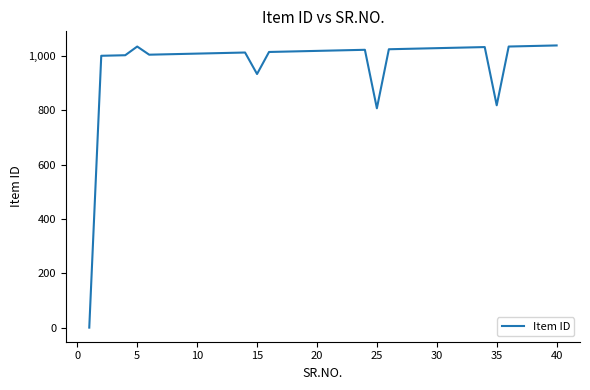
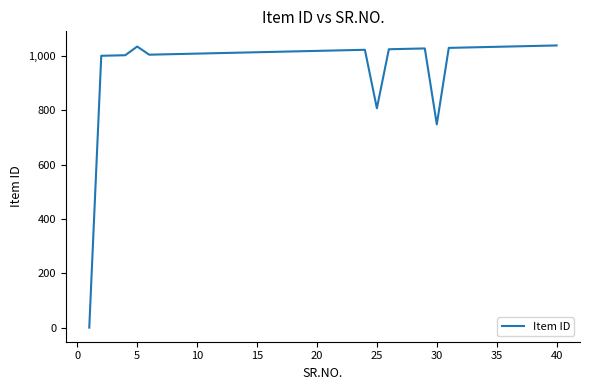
  {
    "5": "1,030",
    "10": "1,010",
-   "15": "930",
+   "15": "1,010",
    "20": "1,020",
    "25": "810",
-   "30": "1,030",
-   "35": "820",
+   "30": "750",
+   "35": "1,030",
    "40": "1,040"
  }
